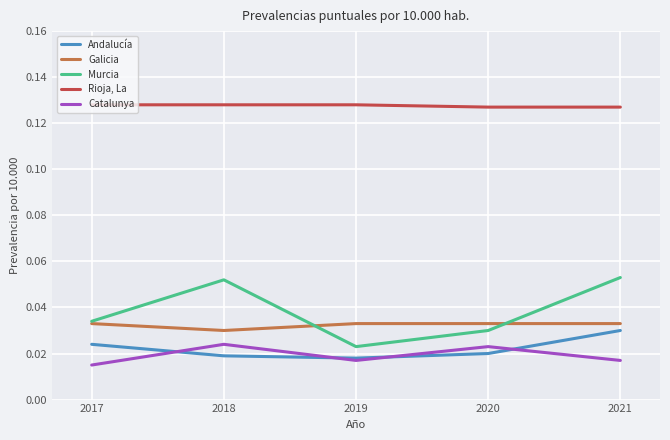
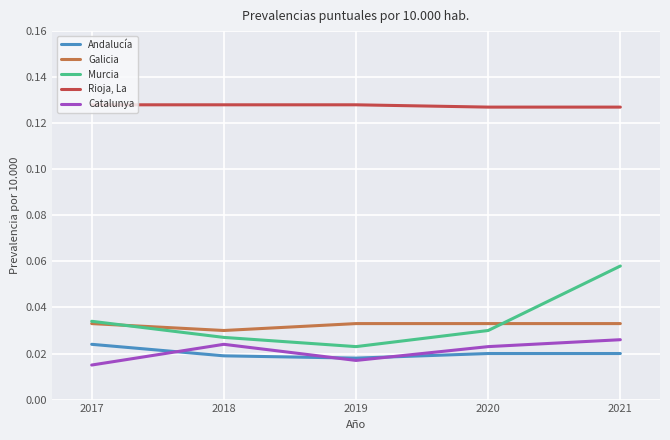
  {
    "Andalucía": {
      "2017": 0.024,
      "2018": 0.02,
      "2020": 0.02,
-     "2021": 0.03
+     "2021": 0.02
    },
    "Murcia": {
-     "2018": 0.052,
+     "2018": 0.027,
      "2019": 0.023,
      "2020": 0.030,
-     "2021": 0.053
+     "2021": 0.058
    },
    "Catalunya": {
      "2017": 0.015,
      "2018": 0.024,
      "2020": 0.023,
-     "2021": 0.017
+     "2021": 0.026
    }
  }
